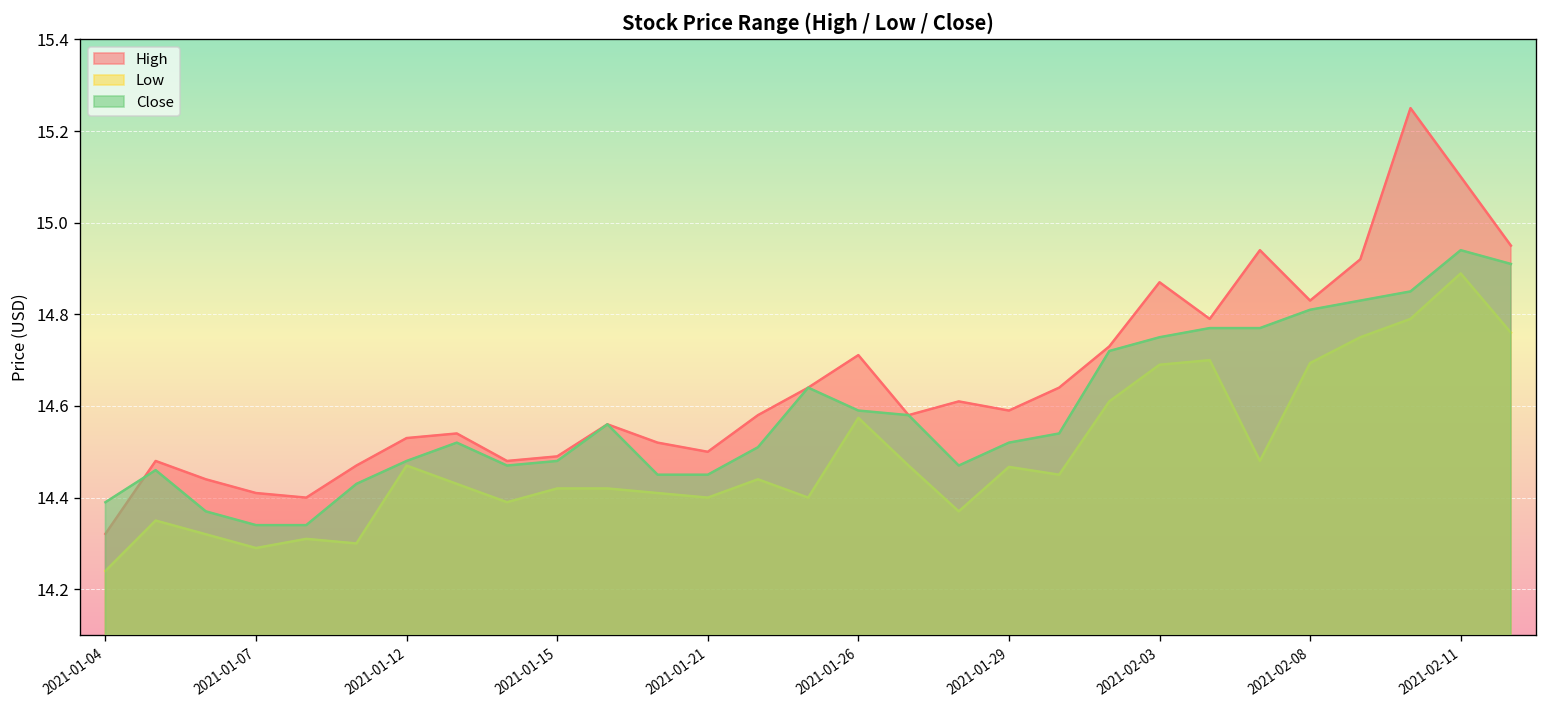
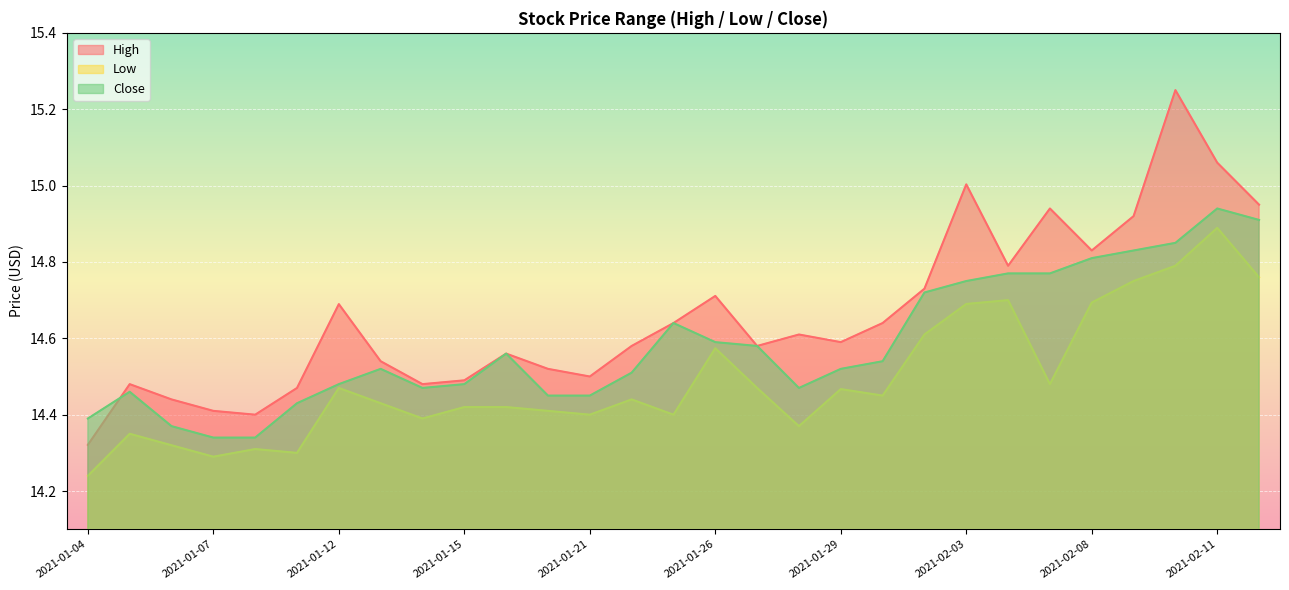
  {
    "High": {
      "2021-01-04": 14.32,
      "2021-01-07": 14.41,
-     "2021-01-12": 14.53,
+     "2021-01-12": 14.69,
      "2021-01-15": 14.49,
      "2021-01-21": 14.50,
      "2021-01-26": 14.71,
      "2021-01-29": 14.59,
-     "2021-02-03": 14.87,
+     "2021-02-03": 15.00,
      "2021-02-08": 14.83,
-     "2021-02-11": 15.10
+     "2021-02-11": 15.06
    },
    "Low": {
      "2021-01-04": 14.24,
      "2021-01-07": 14.29,
      "2021-01-12": 14.47,
      "2021-01-15": 14.42,
      "2021-01-21": 14.40,
      "2021-01-26": 14.57,
      "2021-01-29": 14.47,
      "2021-02-03": 14.69,
      "2021-02-08": 14.69,
      "2021-02-11": 14.89
    },
    "Close": {
      "2021-01-04": 14.39,
      "2021-01-07": 14.34,
      "2021-01-12": 14.48,
      "2021-01-15": 14.48,
      "2021-01-21": 14.45,
      "2021-01-26": 14.59,
      "2021-01-29": 14.52,
      "2021-02-03": 14.75,
      "2021-02-08": 14.81,
      "2021-02-11": 14.94
    }
  }
